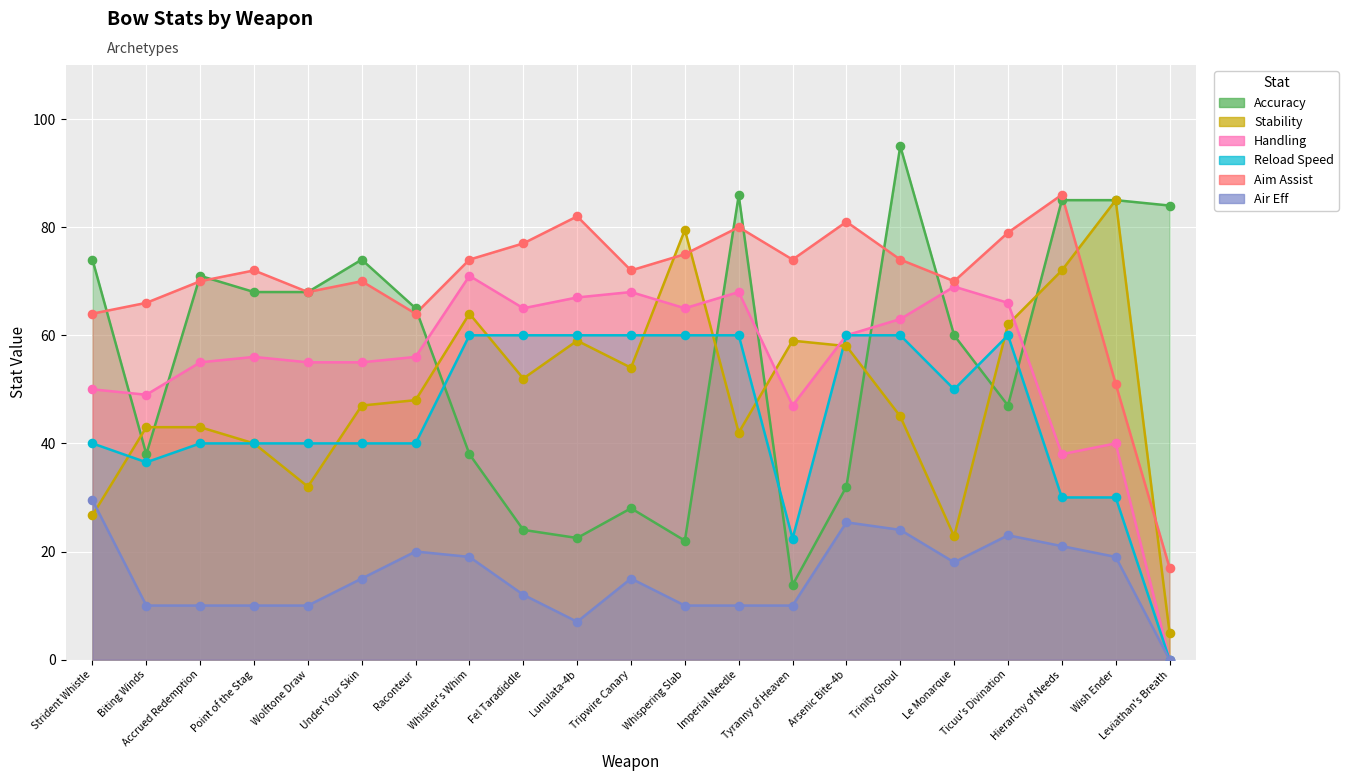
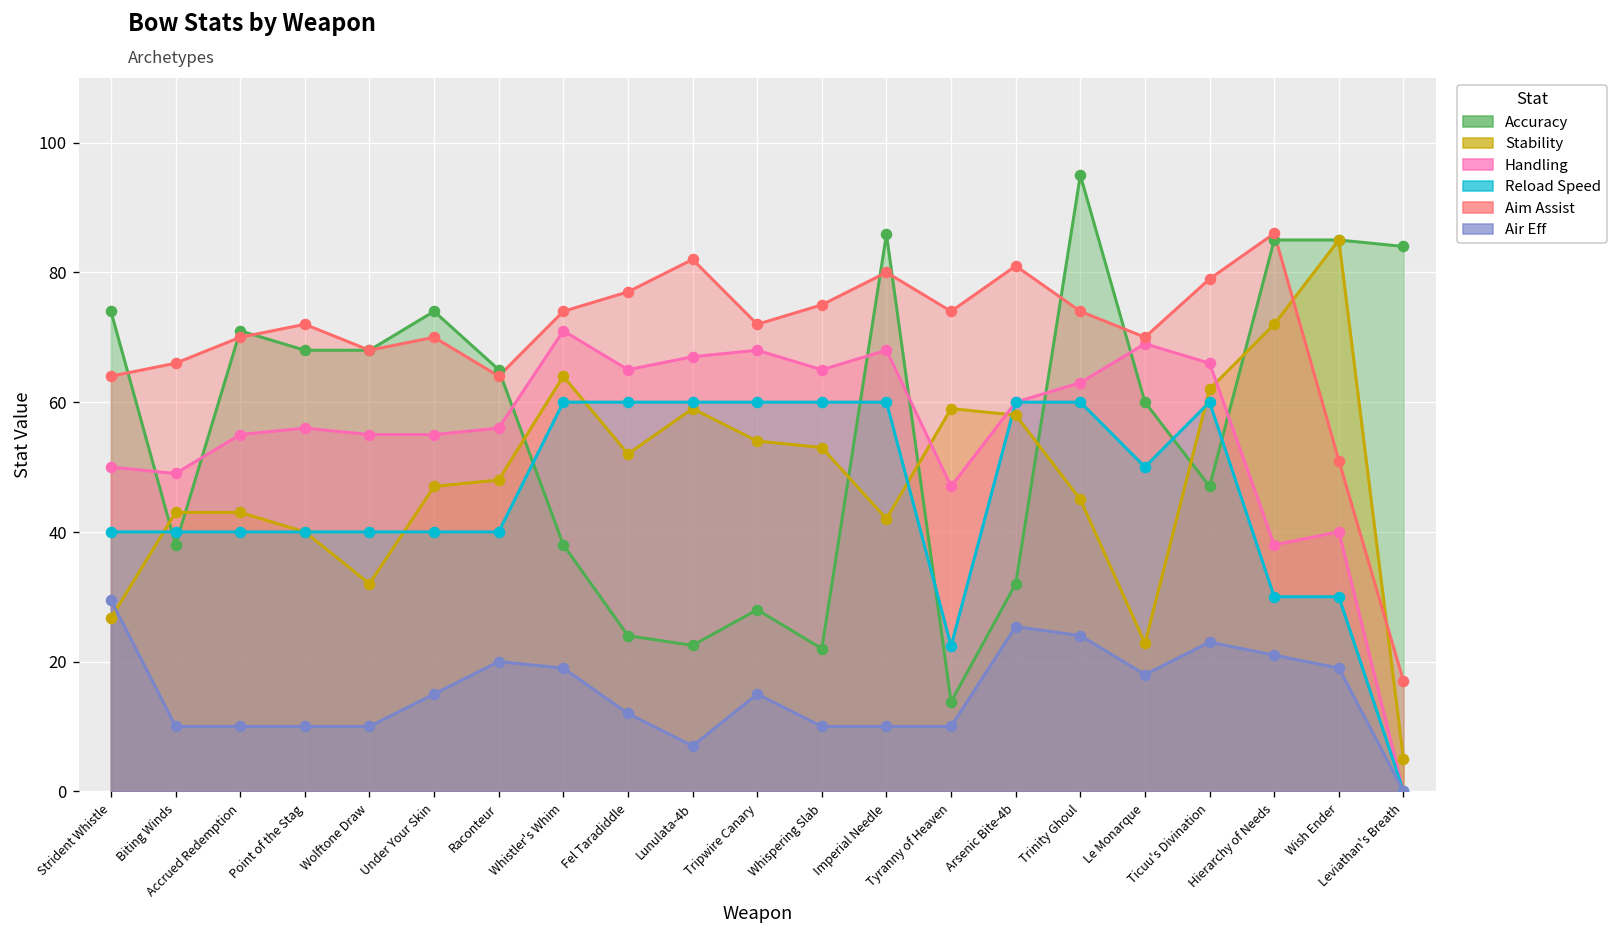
  {
    "Accuracy": {
      "Strident Whistle": 74,
      "Biting Winds": 38,
      "Accrued Redemption": 71,
      "Point of the Stag": 68,
      "Under Your Skin": 74,
      "Raconteur": 65,
      "Whistler's Whim": 38,
      "Fel Taradiddle": 24,
      "Lunulata-4b": 23,
      "Tripwire Canary": 28,
      "Whispering Slab": 22,
      "Imperial Needle": 86,
      "Tyranny of Heaven": 14,
      "Arsenic Bite-4b": 32,
      "Trinity Ghoul": 95,
      "Le Monarque": 60,
      "Ticuu's Divination": 47,
      "Hierarchy of Needs": 85,
      "Leviathan's Breath": 84
    },
    "Stability": {
      "Strident Whistle": 27,
      "Biting Winds": 43,
      "Accrued Redemption": 43,
      "Wolftone Draw": 32,
      "Under Your Skin": 47,
      "Raconteur": 48,
      "Whistler's Whim": 64,
      "Fel Taradiddle": 52,
      "Lunulata-4b": 59,
      "Tripwire Canary": 54,
-     "Whispering Slab": 80,
+     "Whispering Slab": 53,
      "Imperial Needle": 42,
      "Tyranny of Heaven": 59,
      "Arsenic Bite-4b": 58,
      "Trinity Ghoul": 45,
      "Le Monarque": 23,
      "Ticuu's Divination": 62,
      "Hierarchy of Needs": 72,
      "Leviathan's Breath": 5
    },
    "Reload Speed": {
      "Strident Whistle": 40,
-     "Biting Winds": 37,
+     "Biting Winds": 40,
      "Accrued Redemption": 40,
      "Wolftone Draw": 40,
      "Under Your Skin": 40,
      "Raconteur": 40,
      "Whistler's Whim": 60,
      "Fel Taradiddle": 60,
      "Lunulata-4b": 60,
      "Tripwire Canary": 60,
      "Whispering Slab": 60,
      "Imperial Needle": 60,
      "Tyranny of Heaven": 22,
      "Trinity Ghoul": 60,
      "Le Monarque": 50,
      "Ticuu's Divination": 60,
      "Hierarchy of Needs": 30,
      "Wish Ender": 30
    },
    "Air Eff": {
      "Strident Whistle": 30,
      "Biting Winds": 10,
      "Accrued Redemption": 10,
      "Point of the Stag": 10,
      "Wolftone Draw": 10,
      "Under Your Skin": 15,
      "Raconteur": 20,
      "Whistler's Whim": 19,
      "Fel Taradiddle": 12,
      "Lunulata-4b": 7,
      "Tripwire Canary": 15,
      "Whispering Slab": 10,
      "Imperial Needle": 10,
      "Tyranny of Heaven": 10,
      "Arsenic Bite-4b": 25,
      "Trinity Ghoul": 24,
      "Le Monarque": 18,
      "Ticuu's Divination": 23,
      "Hierarchy of Needs": 21,
      "Wish Ender": 19
    }
  }
